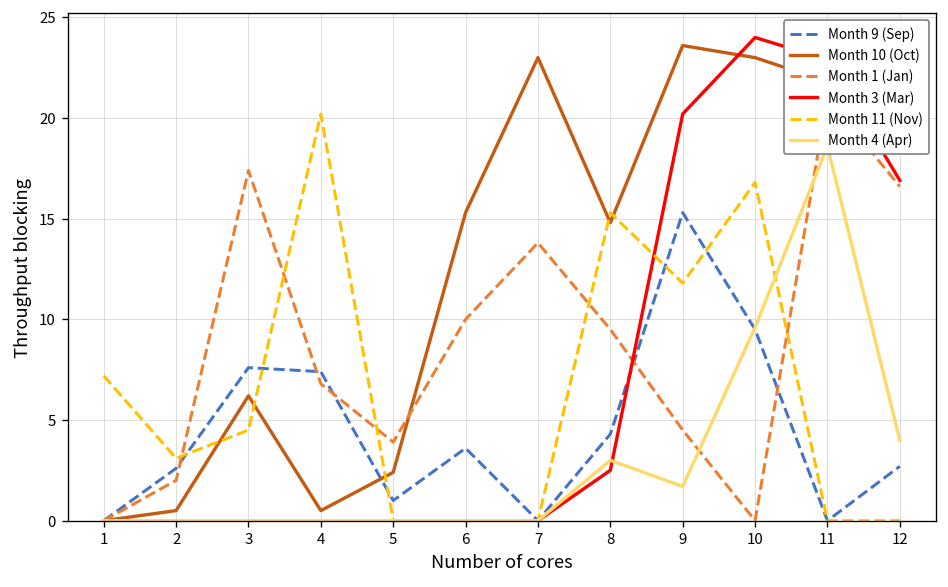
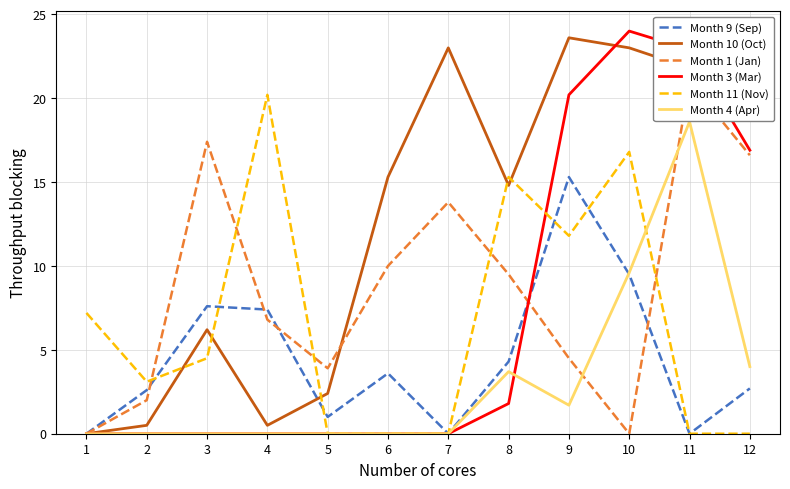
  {
    "Month 9 (Sep)": {
      "2": 2.6,
      "3": 7.6,
      "4": 7.4,
      "5": 1.0,
      "6": 3.6,
      "8": 4.3,
      "9": 15.3,
      "12": 2.7
    },
    "Month 10 (Oct)": {
      "2": 0.5,
      "3": 6.2,
      "4": 0.5,
      "5": 2.4,
      "6": 15.3,
      "7": 23.0,
      "8": 14.8,
      "9": 23.6,
      "10": 23.0
    },
    "Month 1 (Jan)": {
      "2": 2.0,
      "3": 17.4,
      "4": 6.8,
      "5": 3.9,
      "6": 10.0,
      "7": 13.8,
      "8": 9.5,
      "9": 4.5,
      "10": 0.0,
      "12": 16.6
    },
    "Month 3 (Mar)": {
-     "8": 2.5,
+     "8": 1.8,
      "9": 20.2,
      "10": 24.0,
      "12": 16.9
    },
    "Month 11 (Nov)": {
      "1": 7.2,
      "2": 3.1,
      "3": 4.5,
      "4": 20.2,
      "8": 15.3,
      "9": 11.8,
      "10": 16.8,
      "12": 0.0
    },
    "Month 4 (Apr)": {
-     "8": 3.0,
+     "8": 3.7,
      "9": 1.7,
      "11": 18.6,
      "12": 4.0
    }
  }
